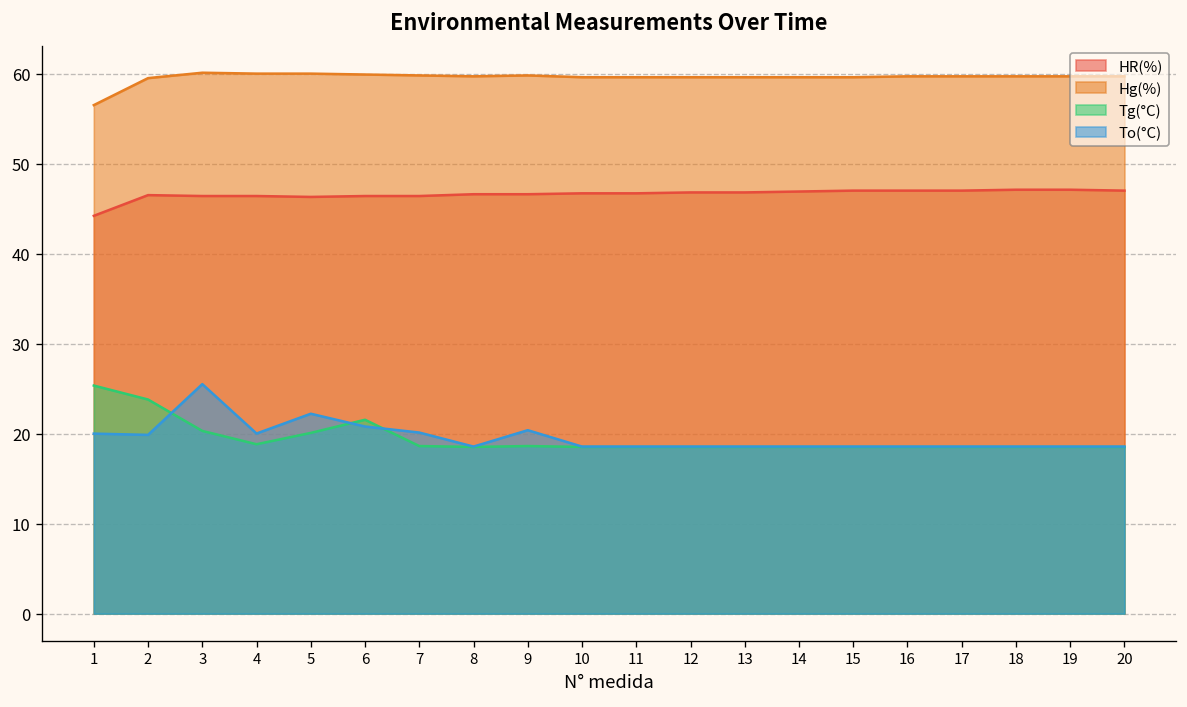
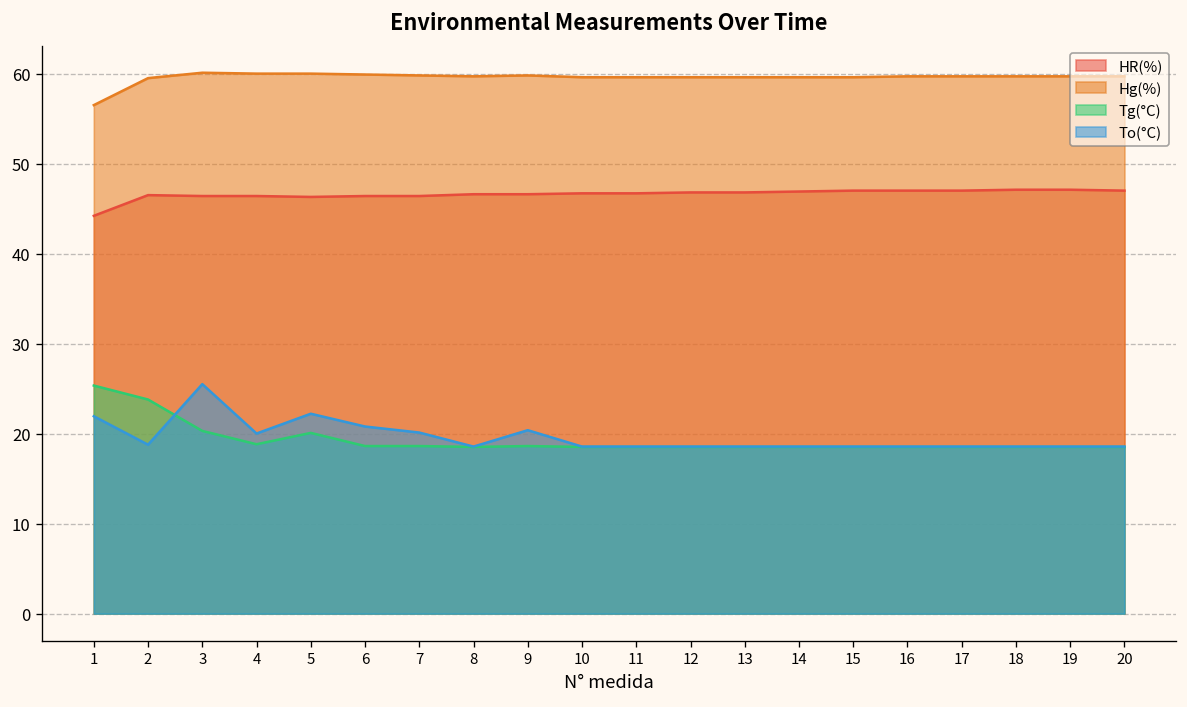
  {
    "Tg(°C)": {
      "1": 25,
      "2": 24,
      "3": 20,
      "4": 19,
      "5": 20,
-     "6": 22,
+     "6": 19,
      "7": 19,
      "9": 19
    },
    "To(°C)": {
-     "1": 20,
-     "2": 20,
+     "1": 22,
+     "2": 19,
      "3": 26,
      "4": 20,
      "5": 22,
      "6": 21,
      "7": 20,
      "9": 20
    }
  }
